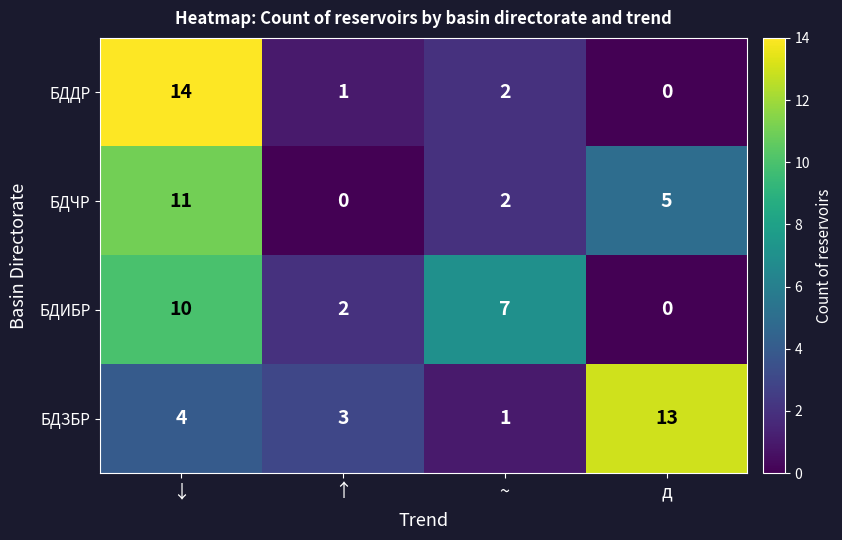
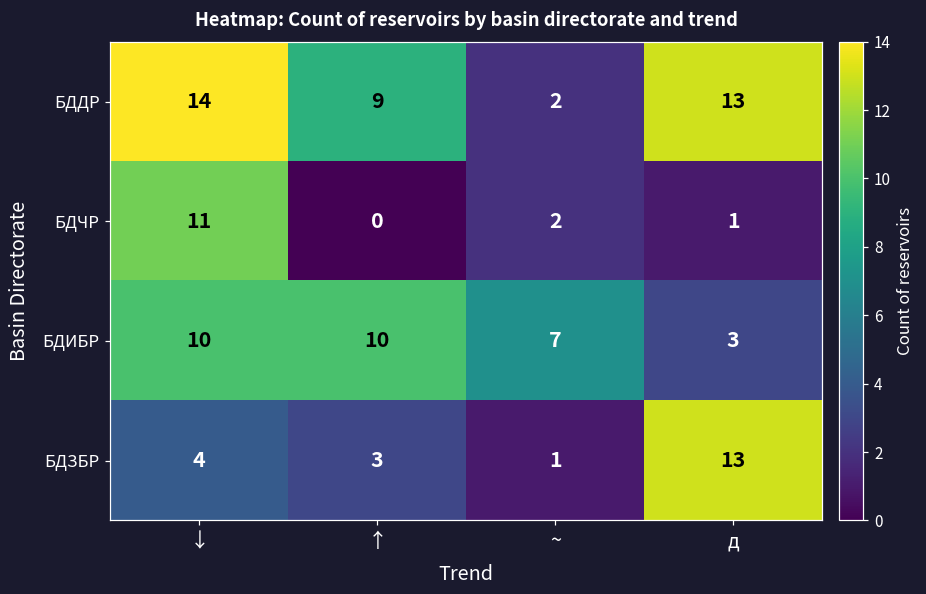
  {
    "БДДР": {
      "↓": 14,
-     "↑": 1,
+     "↑": 9,
      "~": 2,
-     "д": 0
+     "д": 13
    },
    "БДЧР": {
      "↓": 11,
      "↑": 0,
      "~": 2,
-     "д": 5
+     "д": 1
    },
    "БДИБР": {
      "↓": 10,
-     "↑": 2,
+     "↑": 10,
      "~": 7,
-     "д": 0
+     "д": 3
    },
    "БДЗБР": {
      "↓": 4,
      "↑": 3,
      "~": 1,
      "д": 13
    }
  }
